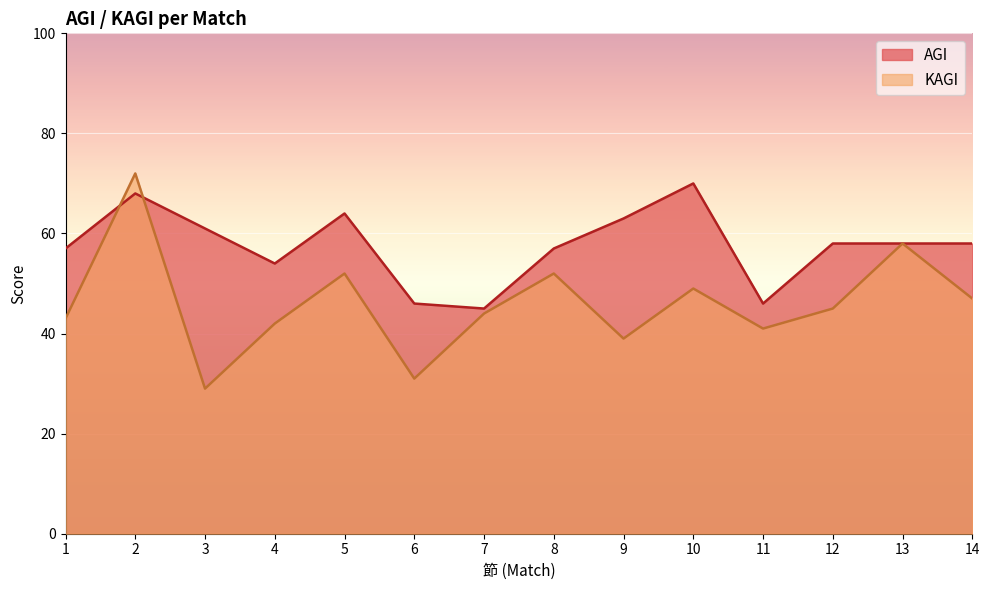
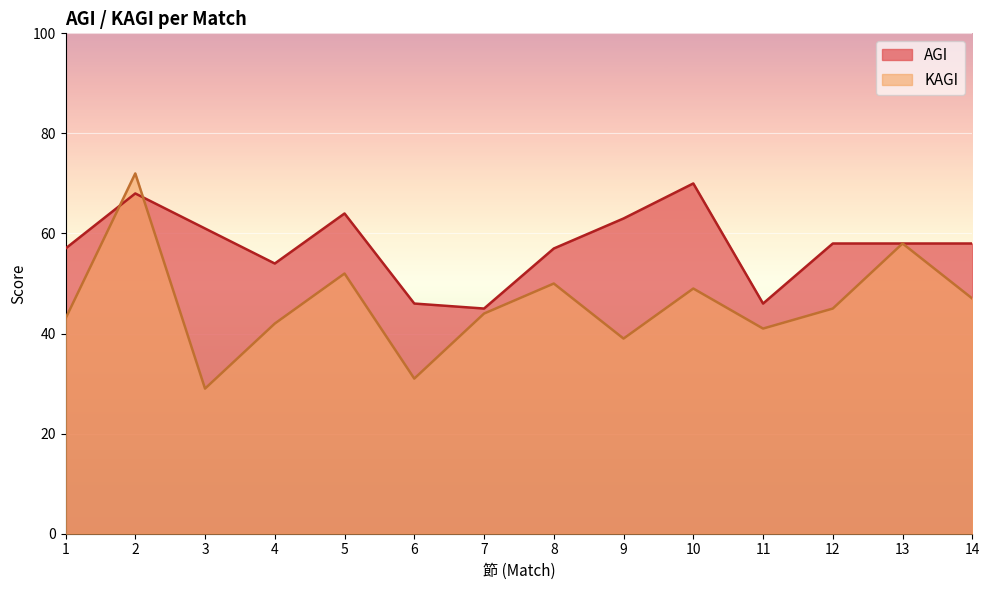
  {
    "AGI": {
      "1": 57,
      "2": 68,
      "3": 61,
      "4": 54,
      "5": 64,
      "6": 46,
      "7": 45,
      "8": 57,
      "9": 63,
      "10": 70,
      "11": 46,
      "12": 58,
      "14": 58
    },
    "KAGI": {
      "1": 43,
      "2": 72,
      "3": 29,
      "4": 42,
      "5": 52,
      "6": 31,
      "7": 44,
-     "8": 52,
+     "8": 50,
      "9": 39,
      "10": 49,
      "11": 41,
      "12": 45,
      "14": 47
    }
  }
